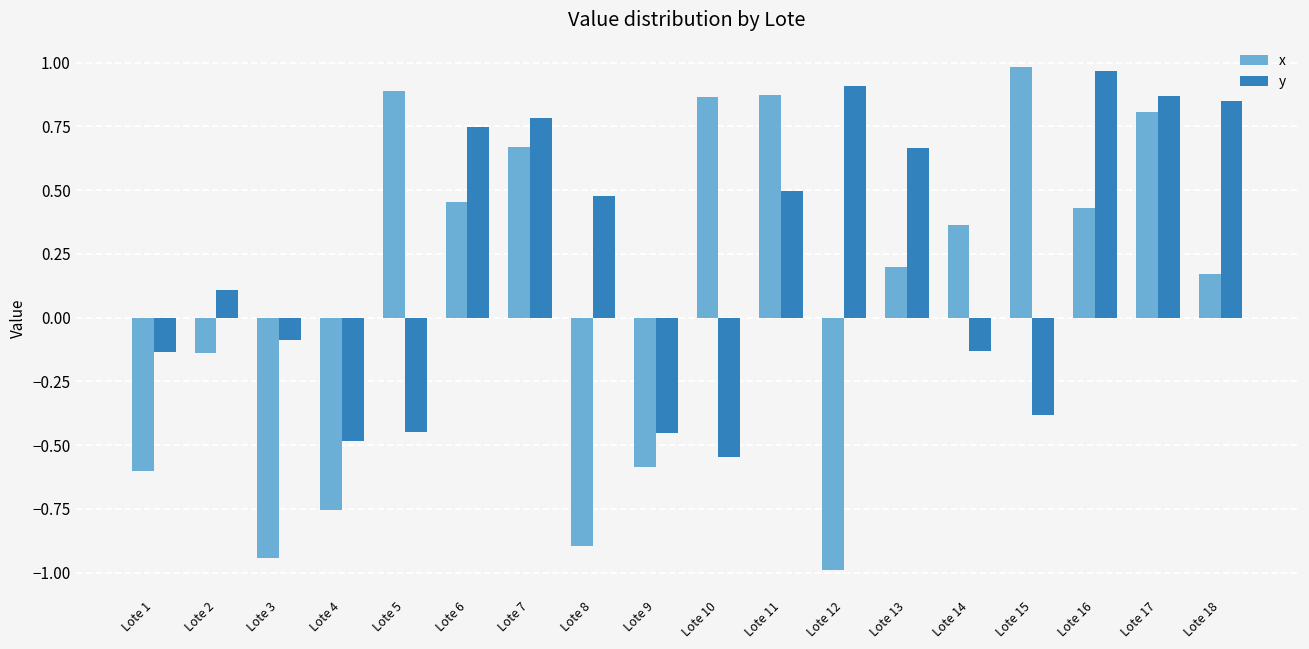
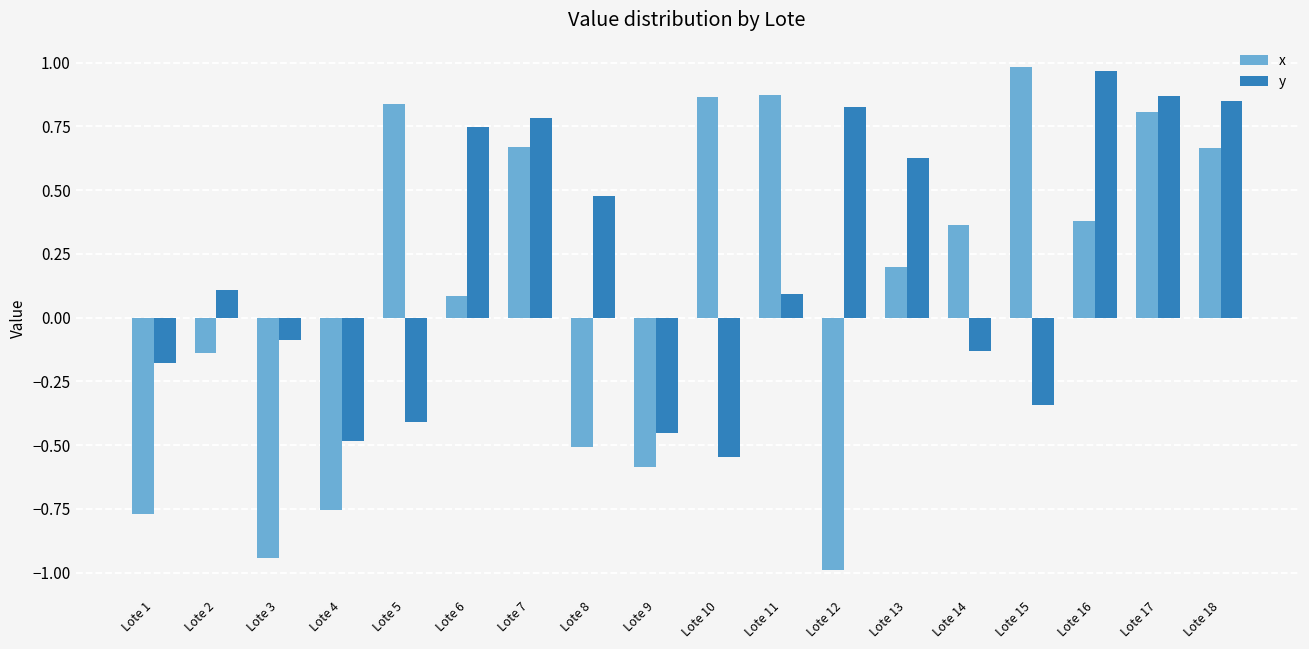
  {
    "x": {
-     "Lote 1": -0.60,
+     "Lote 1": -0.77,
      "Lote 2": -0.14,
      "Lote 3": -0.94,
      "Lote 4": -0.75,
-     "Lote 5": 0.89,
-     "Lote 6": 0.45,
+     "Lote 5": 0.84,
+     "Lote 6": 0.09,
      "Lote 7": 0.67,
-     "Lote 8": -0.90,
+     "Lote 8": -0.51,
      "Lote 9": -0.59,
      "Lote 10": 0.86,
      "Lote 11": 0.87,
      "Lote 12": -0.99,
      "Lote 13": 0.20,
      "Lote 14": 0.36,
      "Lote 15": 0.98,
-     "Lote 16": 0.43,
+     "Lote 16": 0.38,
      "Lote 17": 0.81,
-     "Lote 18": 0.17
+     "Lote 18": 0.67
    },
    "y": {
-     "Lote 1": -0.13,
+     "Lote 1": -0.18,
      "Lote 2": 0.11,
      "Lote 3": -0.09,
      "Lote 4": -0.48,
-     "Lote 5": -0.45,
+     "Lote 5": -0.41,
      "Lote 6": 0.75,
      "Lote 7": 0.78,
      "Lote 8": 0.48,
      "Lote 9": -0.45,
      "Lote 10": -0.55,
-     "Lote 11": 0.50,
-     "Lote 12": 0.91,
-     "Lote 13": 0.66,
+     "Lote 11": 0.09,
+     "Lote 12": 0.83,
+     "Lote 13": 0.63,
      "Lote 14": -0.13,
-     "Lote 15": -0.38,
+     "Lote 15": -0.34,
      "Lote 16": 0.97,
      "Lote 17": 0.87,
      "Lote 18": 0.85
    }
  }
